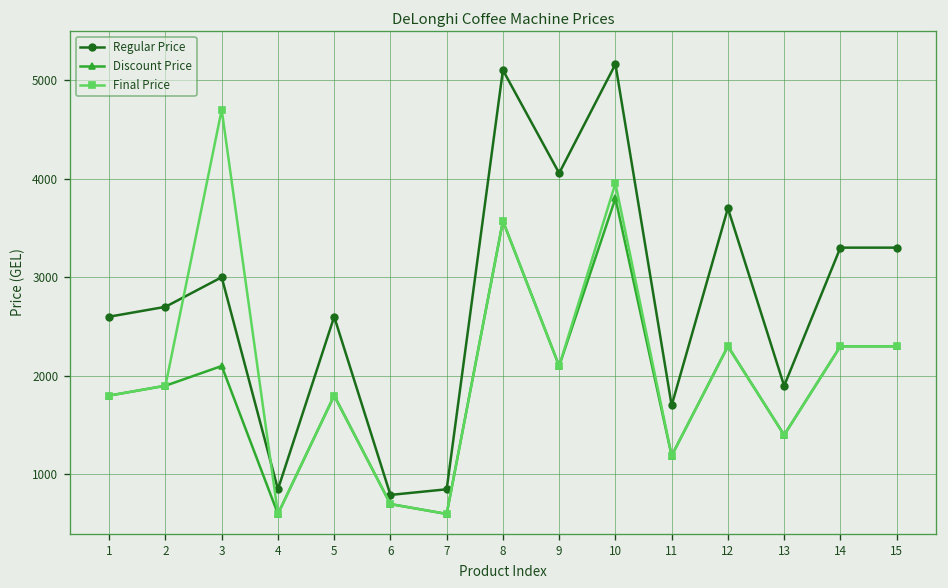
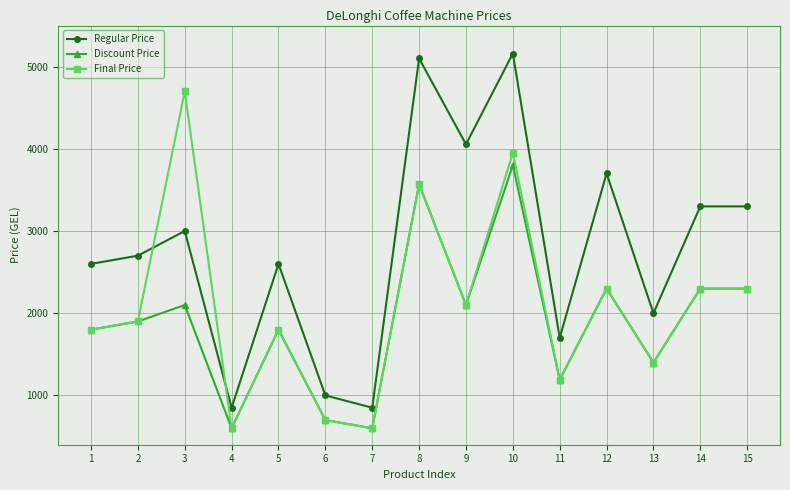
  {
    "Regular Price": {
      "1": 2600,
      "2": 2700,
      "3": 3000,
      "4": 800,
      "5": 2600,
-     "6": 800,
+     "6": 1000,
      "7": 800,
      "8": 5100,
      "9": 4100,
      "10": 5200,
      "11": 1700,
      "12": 3700,
-     "13": 1900,
+     "13": 2000,
      "14": 3300,
      "15": 3300
    },
    "Discount Price": {
      "3": 2100,
      "10": 3800
    },
    "Final Price": {
      "3": 4700,
      "10": 4000
    }
  }
